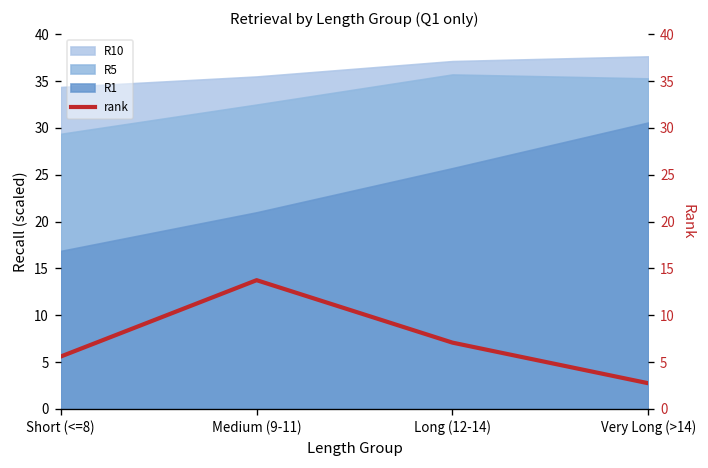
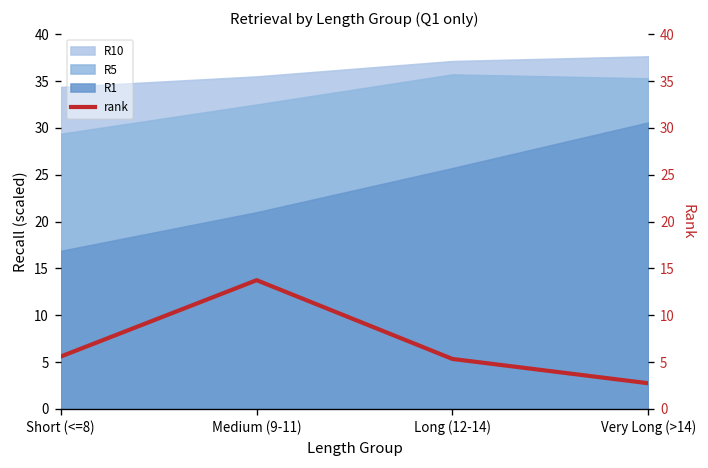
  {
    "rank": {
      "Short (<=8)": 6,
      "Medium (9-11)": 14,
-     "Long (12-14)": 7,
+     "Long (12-14)": 5,
      "Very Long (>14)": 3
    }
  }
